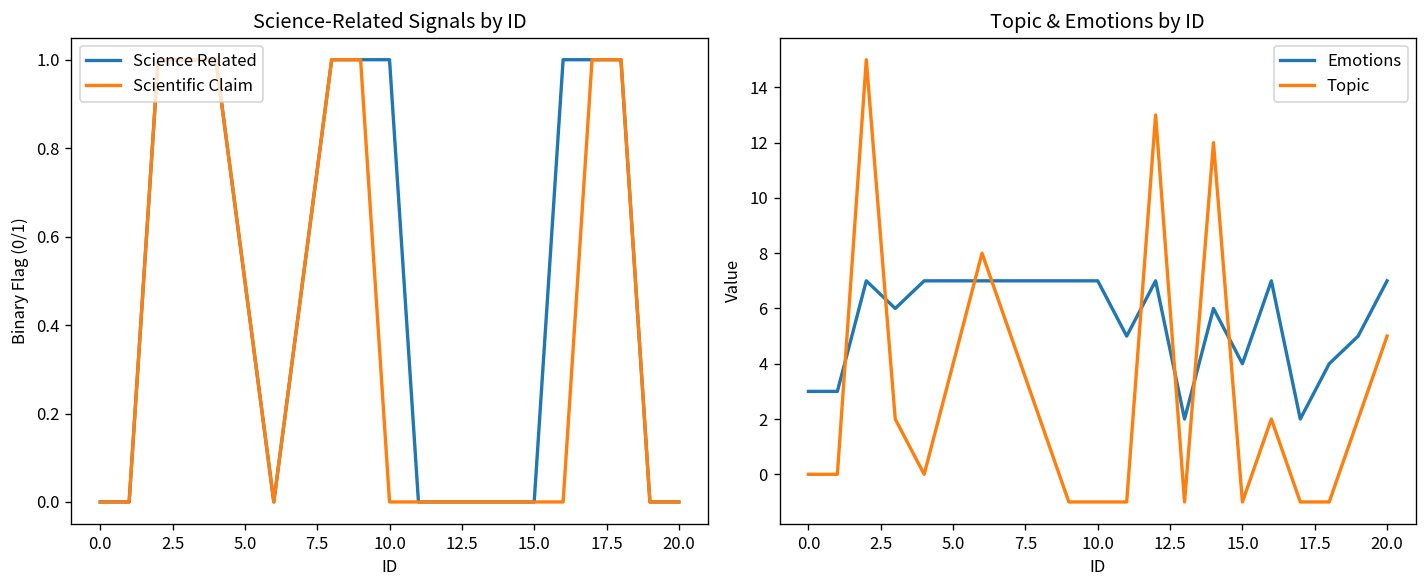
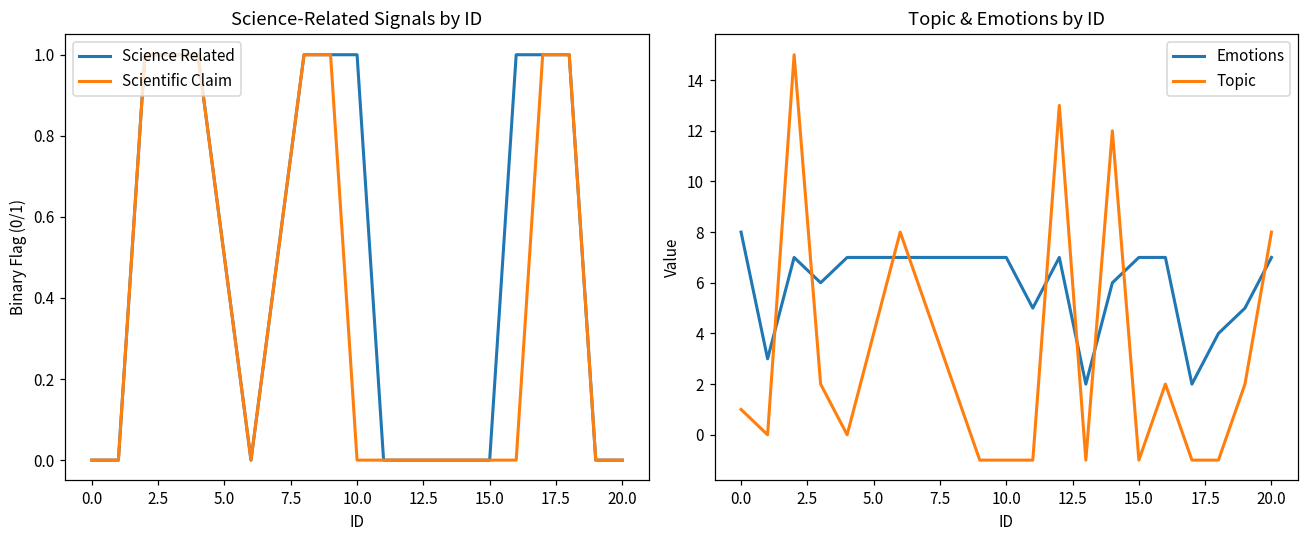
  {
    "Science-Related Signals by ID": {
      "Science Related": {
        "10.0": 1.00
      },
      "Scientific Claim": {
        "10.0": 0.00
      }
    },
    "Topic & Emotions by ID": {
      "Emotions": {
-       "0.0": 3,
+       "0.0": 8,
        "10.0": 7,
-       "15.0": 4,
+       "15.0": 7,
        "20.0": 7
      },
      "Topic": {
-       "0.0": 0,
+       "0.0": 1,
        "10.0": -1,
        "15.0": -1,
-       "20.0": 5
+       "20.0": 8
      }
    }
  }
